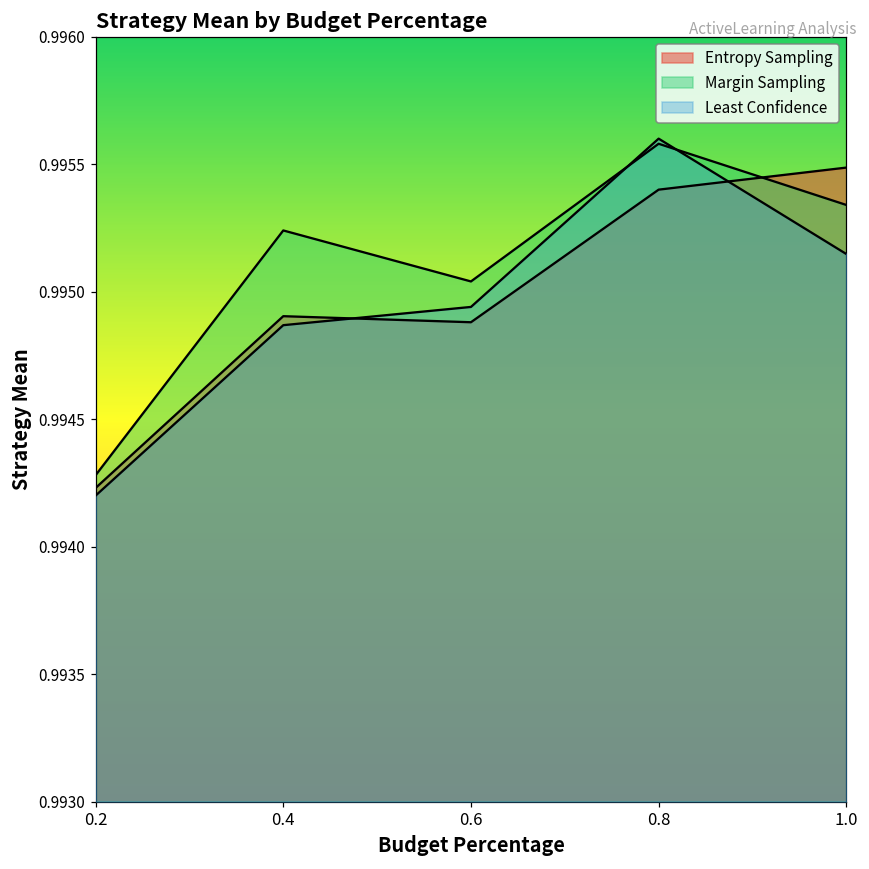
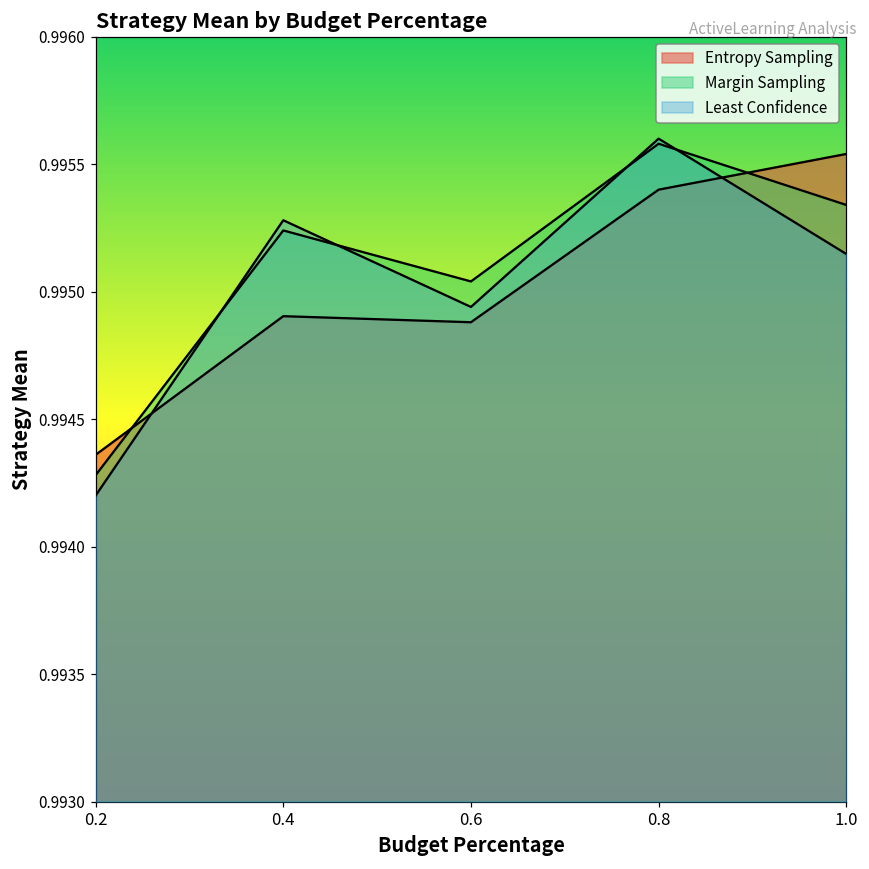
  {
    "Entropy Sampling": {
-     "0.2": 0.99423,
+     "0.2": 0.99436,
      "0.4": 0.99490,
      "0.6": 0.99488,
      "0.8": 0.99540,
-     "1.0": 0.99549
+     "1.0": 0.99554
    },
    "Margin Sampling": {
      "0.2": 0.99428,
      "0.4": 0.99524,
      "0.6": 0.99504,
      "0.8": 0.99558,
      "1.0": 0.99534
    },
    "Least Confidence": {
      "0.2": 0.99420,
-     "0.4": 0.99487,
+     "0.4": 0.99528,
      "0.6": 0.99494,
      "0.8": 0.99560,
      "1.0": 0.99515
    }
  }
